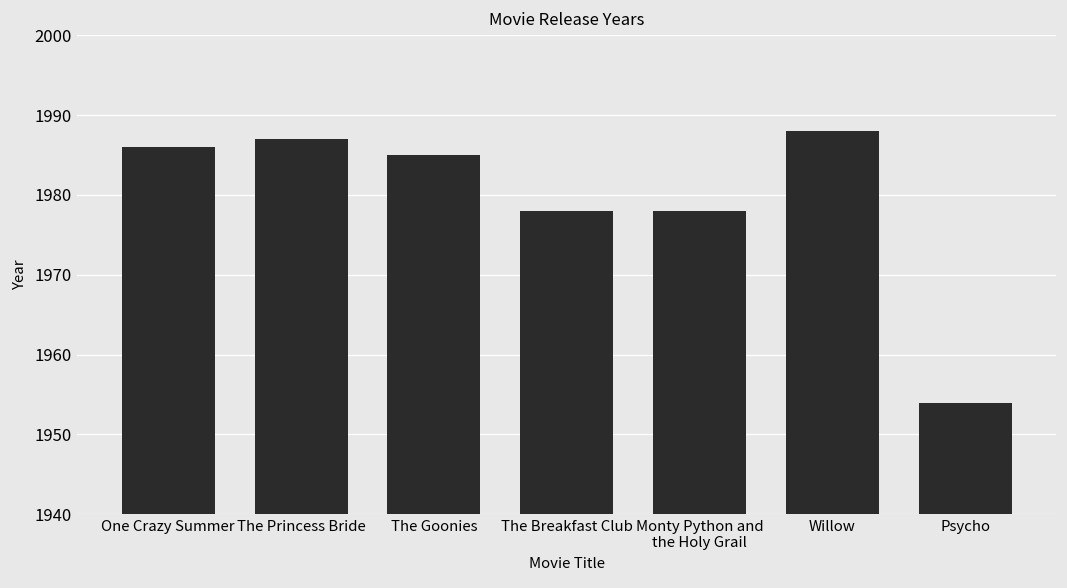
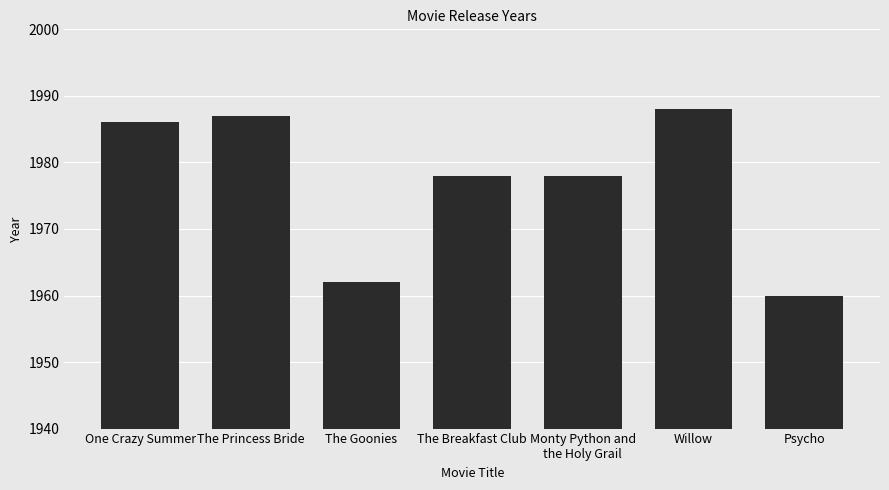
  {
    "One Crazy Summer": 1986,
    "The Princess Bride": 1987,
-   "The Goonies": 1985,
+   "The Goonies": 1962,
    "The Breakfast Club": 1978,
    "Monty Python and the Holy Grail": 1978,
    "Willow": 1988,
-   "Psycho": 1954
+   "Psycho": 1960
  }
